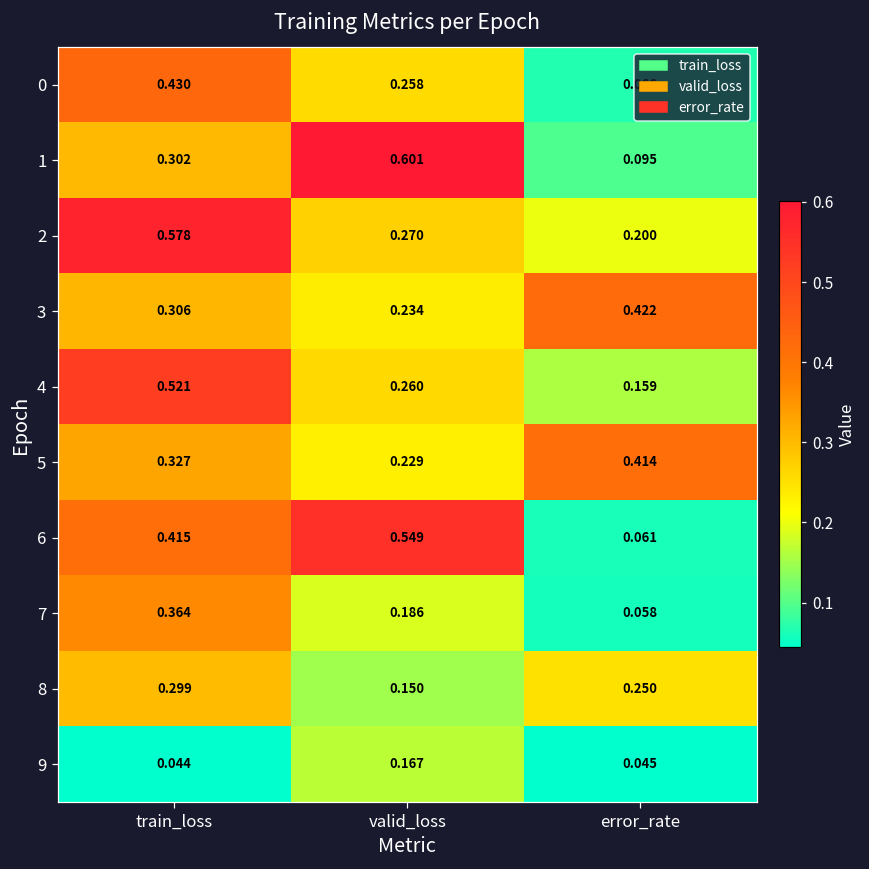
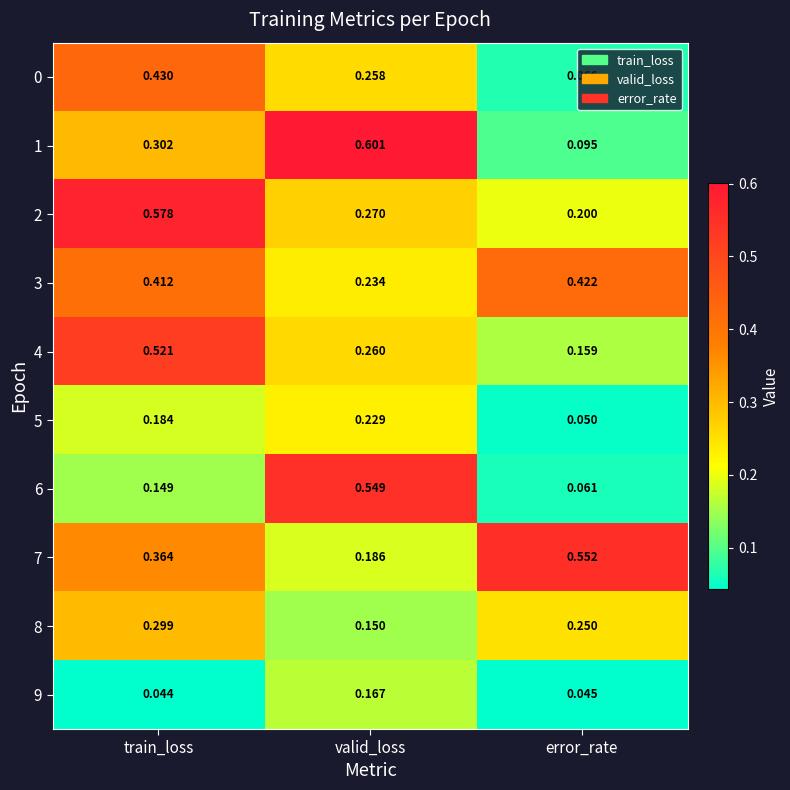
  {
    "0": {
      "train_loss": 0.430,
      "valid_loss": 0.258
    },
    "1": {
      "train_loss": 0.302,
      "valid_loss": 0.601,
      "error_rate": 0.095
    },
    "2": {
      "train_loss": 0.578,
      "valid_loss": 0.270,
      "error_rate": 0.200
    },
    "3": {
-     "train_loss": 0.306,
+     "train_loss": 0.412,
      "valid_loss": 0.234,
      "error_rate": 0.422
    },
    "4": {
      "train_loss": 0.521,
      "valid_loss": 0.260,
      "error_rate": 0.159
    },
    "5": {
-     "train_loss": 0.327,
+     "train_loss": 0.184,
      "valid_loss": 0.229,
-     "error_rate": 0.414
+     "error_rate": 0.050
    },
    "6": {
-     "train_loss": 0.415,
+     "train_loss": 0.149,
      "valid_loss": 0.549,
      "error_rate": 0.061
    },
    "7": {
      "train_loss": 0.364,
      "valid_loss": 0.186,
-     "error_rate": 0.058
+     "error_rate": 0.552
    },
    "8": {
      "train_loss": 0.299,
      "valid_loss": 0.150,
      "error_rate": 0.250
    },
    "9": {
      "train_loss": 0.044,
      "valid_loss": 0.167,
      "error_rate": 0.045
    }
  }
